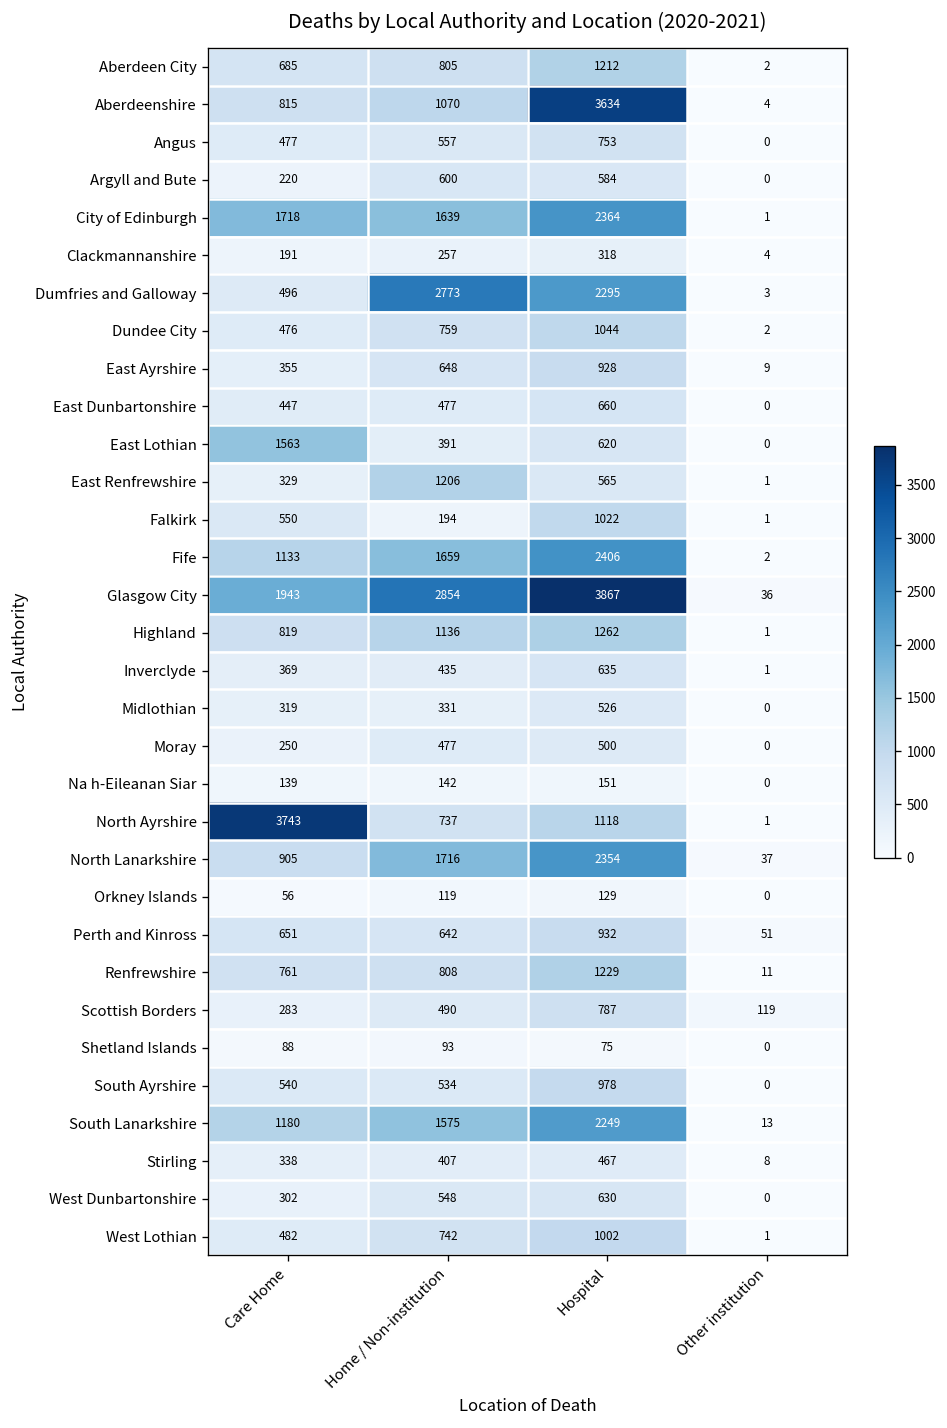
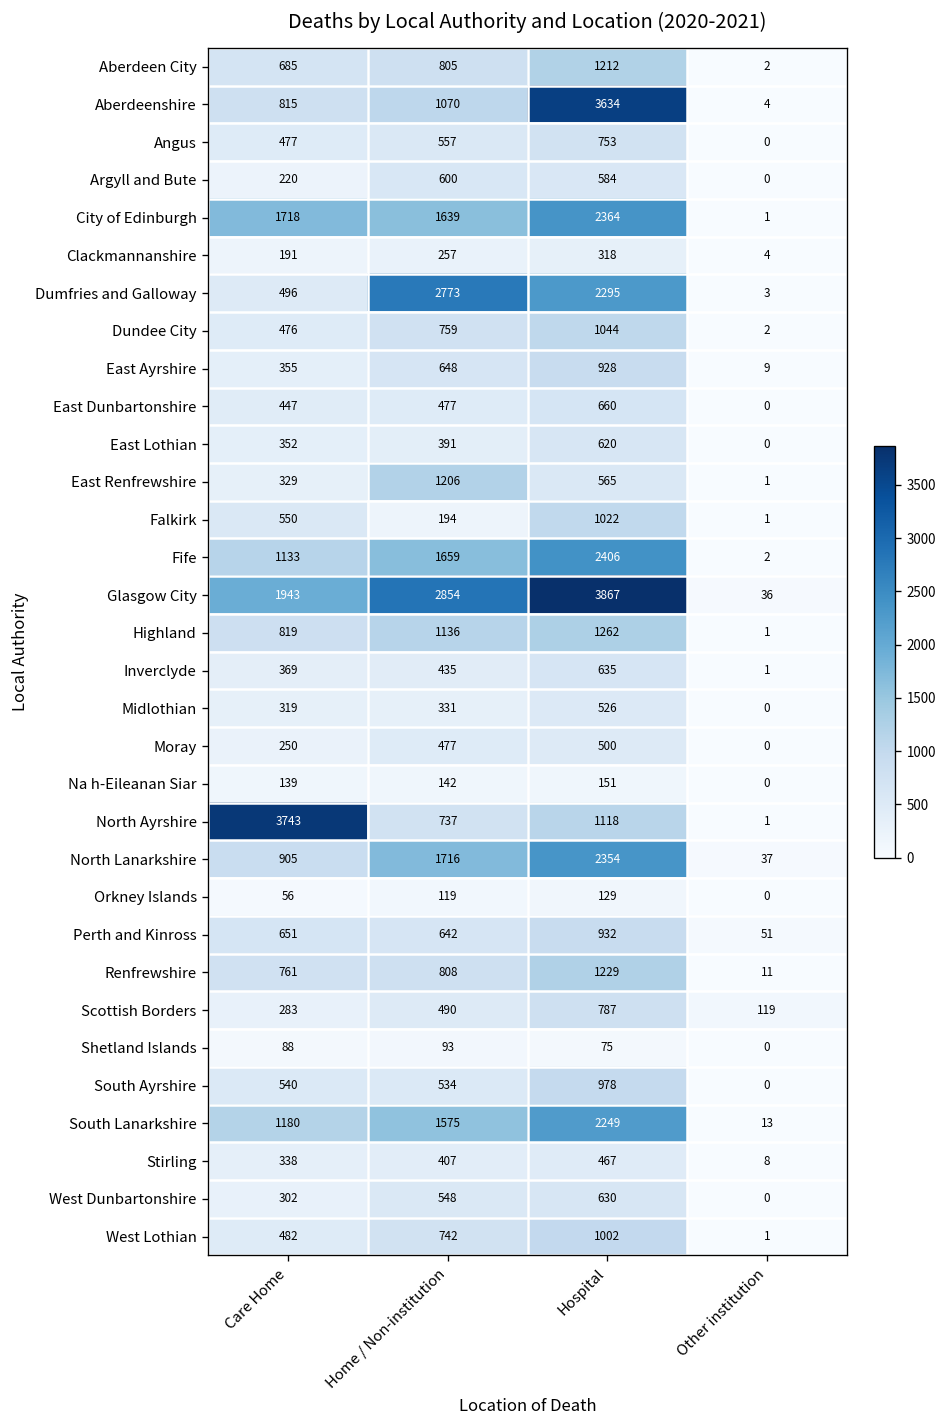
  {
    "Aberdeen City": {
      "Care Home": 685,
      "Home / Non-institution": 805,
      "Hospital": 1212,
      "Other institution": 2
    },
    "Aberdeenshire": {
      "Care Home": 815,
      "Home / Non-institution": 1070,
      "Hospital": 3634,
      "Other institution": 4
    },
    "Angus": {
      "Care Home": 477,
      "Home / Non-institution": 557,
      "Hospital": 753,
      "Other institution": 0
    },
    "Argyll and Bute": {
      "Care Home": 220,
      "Home / Non-institution": 600,
      "Hospital": 584,
      "Other institution": 0
    },
    "City of Edinburgh": {
      "Care Home": 1718,
      "Home / Non-institution": 1639,
      "Hospital": 2364,
      "Other institution": 1
    },
    "Clackmannanshire": {
      "Care Home": 191,
      "Home / Non-institution": 257,
      "Hospital": 318,
      "Other institution": 4
    },
    "Dumfries and Galloway": {
      "Care Home": 496,
      "Home / Non-institution": 2773,
      "Hospital": 2295,
      "Other institution": 3
    },
    "Dundee City": {
      "Care Home": 476,
      "Home / Non-institution": 759,
      "Hospital": 1044,
      "Other institution": 2
    },
    "East Ayrshire": {
      "Care Home": 355,
      "Home / Non-institution": 648,
      "Hospital": 928,
      "Other institution": 9
    },
    "East Dunbartonshire": {
      "Care Home": 447,
      "Home / Non-institution": 477,
      "Hospital": 660,
      "Other institution": 0
    },
    "East Lothian": {
-     "Care Home": 1563,
+     "Care Home": 352,
      "Home / Non-institution": 391,
      "Hospital": 620,
      "Other institution": 0
    },
    "East Renfrewshire": {
      "Care Home": 329,
      "Home / Non-institution": 1206,
      "Hospital": 565,
      "Other institution": 1
    },
    "Falkirk": {
      "Care Home": 550,
      "Home / Non-institution": 194,
      "Hospital": 1022,
      "Other institution": 1
    },
    "Fife": {
      "Care Home": 1133,
      "Home / Non-institution": 1659,
      "Hospital": 2406,
      "Other institution": 2
    },
    "Glasgow City": {
      "Care Home": 1943,
      "Home / Non-institution": 2854,
      "Hospital": 3867,
      "Other institution": 36
    },
    "Highland": {
      "Care Home": 819,
      "Home / Non-institution": 1136,
      "Hospital": 1262,
      "Other institution": 1
    },
    "Inverclyde": {
      "Care Home": 369,
      "Home / Non-institution": 435,
      "Hospital": 635,
      "Other institution": 1
    },
    "Midlothian": {
      "Care Home": 319,
      "Home / Non-institution": 331,
      "Hospital": 526,
      "Other institution": 0
    },
    "Moray": {
      "Care Home": 250,
      "Home / Non-institution": 477,
      "Hospital": 500,
      "Other institution": 0
    },
    "Na h-Eileanan Siar": {
      "Care Home": 139,
      "Home / Non-institution": 142,
      "Hospital": 151,
      "Other institution": 0
    },
    "North Ayrshire": {
      "Care Home": 3743,
      "Home / Non-institution": 737,
      "Hospital": 1118,
      "Other institution": 1
    },
    "North Lanarkshire": {
      "Care Home": 905,
      "Home / Non-institution": 1716,
      "Hospital": 2354,
      "Other institution": 37
    },
    "Orkney Islands": {
      "Care Home": 56,
      "Home / Non-institution": 119,
      "Hospital": 129,
      "Other institution": 0
    },
    "Perth and Kinross": {
      "Care Home": 651,
      "Home / Non-institution": 642,
      "Hospital": 932,
      "Other institution": 51
    },
    "Renfrewshire": {
      "Care Home": 761,
      "Home / Non-institution": 808,
      "Hospital": 1229,
      "Other institution": 11
    },
    "Scottish Borders": {
      "Care Home": 283,
      "Home / Non-institution": 490,
      "Hospital": 787,
      "Other institution": 119
    },
    "Shetland Islands": {
      "Care Home": 88,
      "Home / Non-institution": 93,
      "Hospital": 75,
      "Other institution": 0
    },
    "South Ayrshire": {
      "Care Home": 540,
      "Home / Non-institution": 534,
      "Hospital": 978,
      "Other institution": 0
    },
    "South Lanarkshire": {
      "Care Home": 1180,
      "Home / Non-institution": 1575,
      "Hospital": 2249,
      "Other institution": 13
    },
    "Stirling": {
      "Care Home": 338,
      "Home / Non-institution": 407,
      "Hospital": 467,
      "Other institution": 8
    },
    "West Dunbartonshire": {
      "Care Home": 302,
      "Home / Non-institution": 548,
      "Hospital": 630,
      "Other institution": 0
    },
    "West Lothian": {
      "Care Home": 482,
      "Home / Non-institution": 742,
      "Hospital": 1002,
      "Other institution": 1
    }
  }
